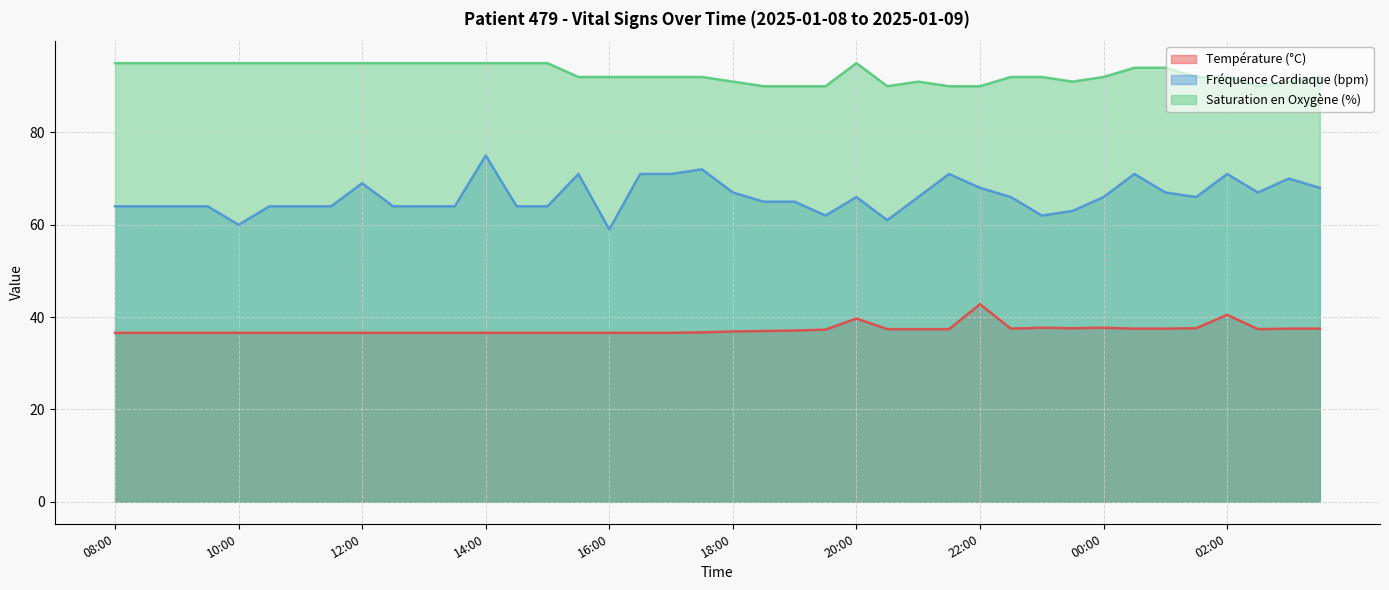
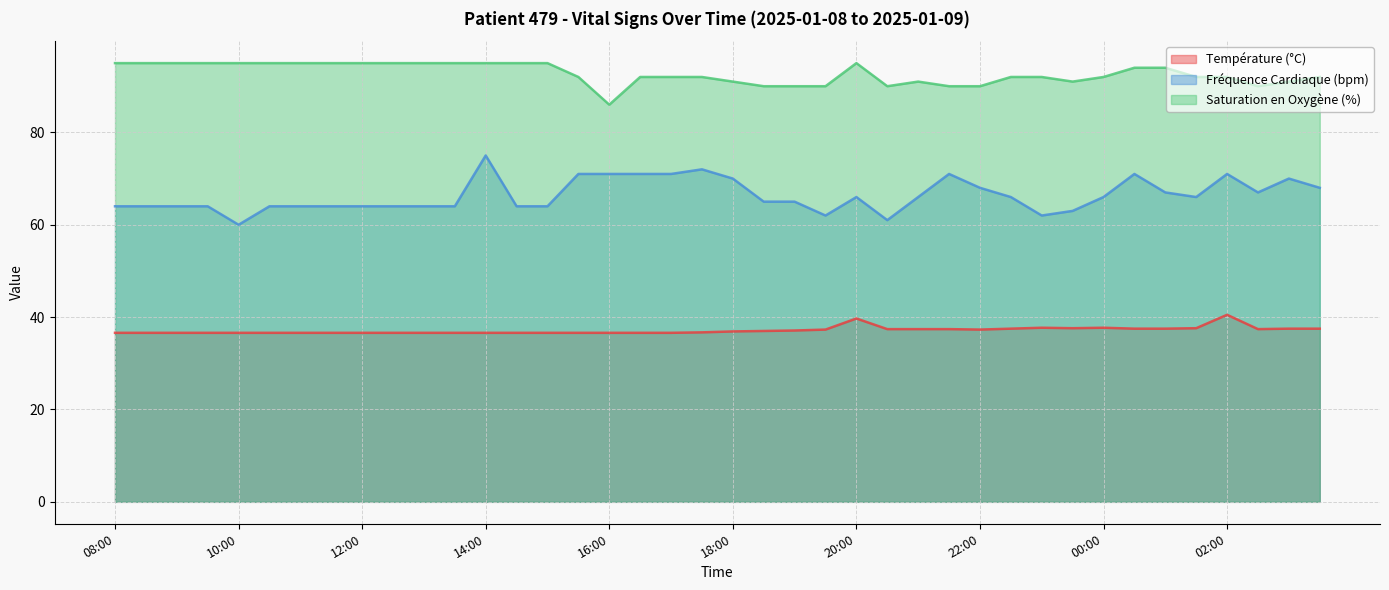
  {
    "Température (°C)": {
      "08:00": 37,
      "10:00": 37,
      "12:00": 37,
      "14:00": 37,
      "16:00": 37,
      "18:00": 37,
      "20:00": 40,
-     "22:00": 43,
+     "22:00": 37,
      "00:00": 38,
      "02:00": 41
    },
    "Fréquence Cardiaque (bpm)": {
      "08:00": 64,
      "10:00": 60,
-     "12:00": 69,
+     "12:00": 64,
      "14:00": 75,
-     "16:00": 59,
-     "18:00": 67,
+     "16:00": 71,
+     "18:00": 70,
      "20:00": 66,
      "22:00": 68,
      "00:00": 66,
      "02:00": 71
    },
    "Saturation en Oxygène (%)": {
      "08:00": 95,
      "10:00": 95,
      "12:00": 95,
      "14:00": 95,
-     "16:00": 92,
+     "16:00": 86,
      "18:00": 91,
      "20:00": 95,
      "22:00": 90,
      "00:00": 92
    }
  }
